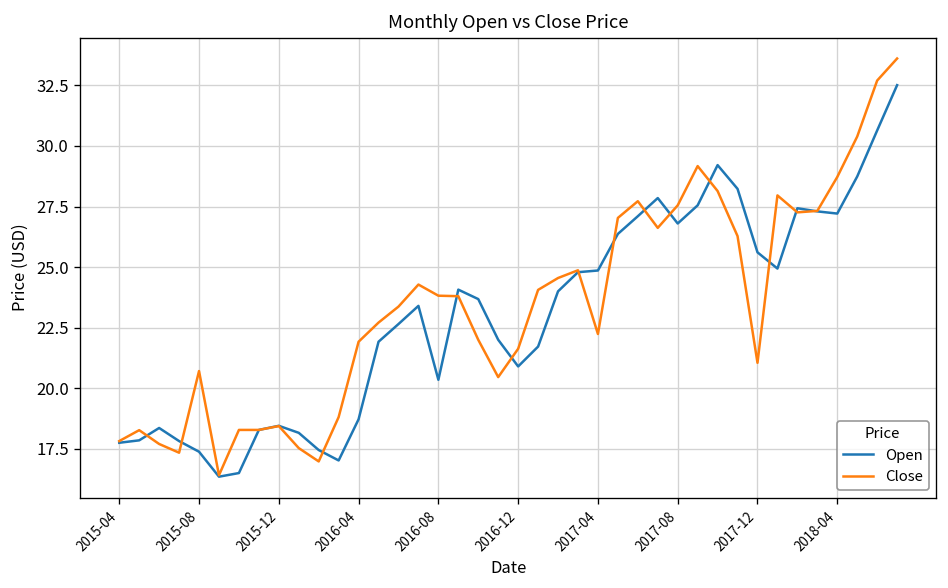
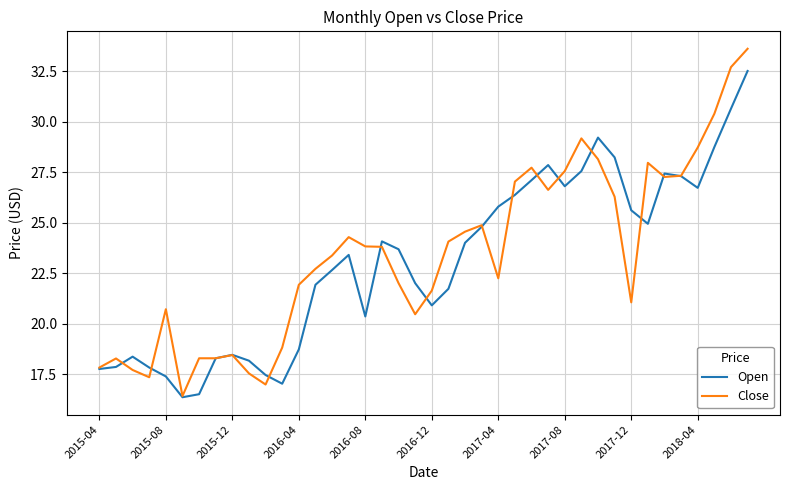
  {
    "Open": {
      "2015-08": 17.4,
      "2016-04": 18.7,
      "2016-08": 20.4,
      "2016-12": 20.9,
-     "2017-04": 24.9,
+     "2017-04": 25.8,
      "2017-08": 26.8,
      "2017-12": 25.6,
-     "2018-04": 27.2
+     "2018-04": 26.7
    },
    "Close": {
      "2015-08": 20.7,
      "2016-04": 21.9,
      "2016-08": 23.8,
      "2016-12": 21.6,
      "2017-04": 22.2,
      "2017-08": 27.6,
      "2017-12": 21.1,
      "2018-04": 28.7
    }
  }
